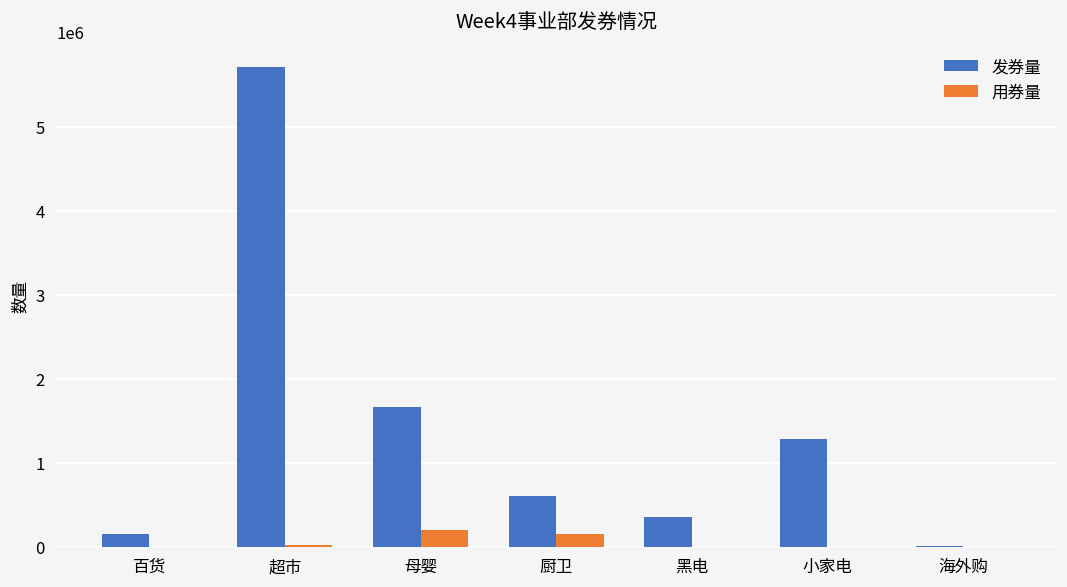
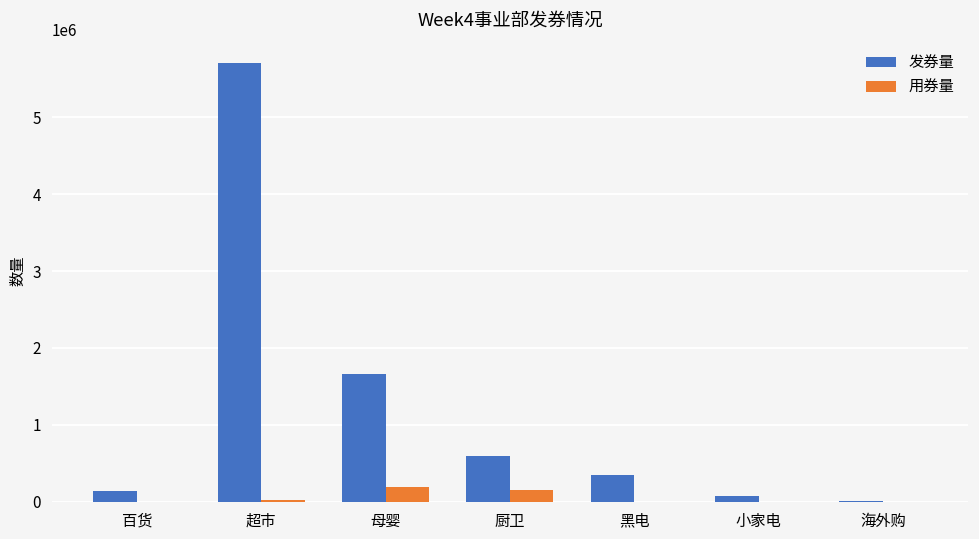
  {
    "发券量": {
      "百货": 100000,
      "超市": 5700000,
      "母婴": 1700000,
      "厨卫": 600000,
      "黑电": 400000,
-     "小家电": 1300000
+     "小家电": 100000
    },
    "用券量": {
      "母婴": 200000,
      "厨卫": 200000
    }
  }
